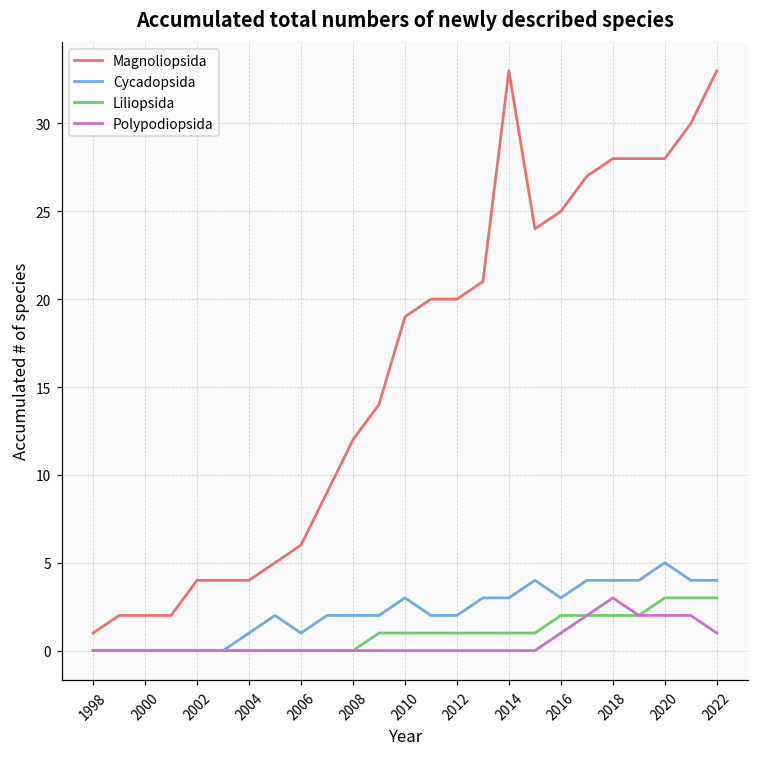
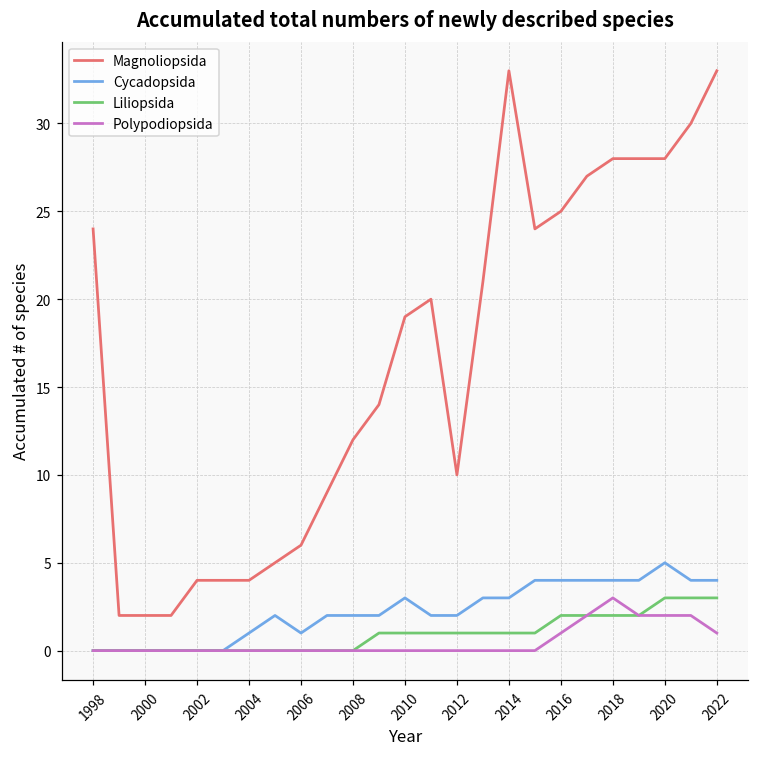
  {
    "Magnoliopsida": {
-     "1998": 1,
+     "1998": 24,
      "2000": 2,
      "2002": 4,
      "2004": 4,
      "2006": 6,
      "2008": 12,
      "2010": 19,
-     "2012": 20,
+     "2012": 10,
      "2014": 33,
      "2016": 25,
      "2018": 28,
      "2020": 28,
      "2022": 33
    },
    "Cycadopsida": {
      "2004": 1,
      "2006": 1,
      "2008": 2,
      "2010": 3,
      "2012": 2,
      "2014": 3,
-     "2016": 3,
+     "2016": 4,
      "2018": 4,
      "2020": 5,
      "2022": 4
    },
    "Liliopsida": {
      "2010": 1,
      "2012": 1,
      "2014": 1,
      "2016": 2,
      "2018": 2,
      "2020": 3,
      "2022": 3
    },
    "Polypodiopsida": {
      "2010": 0,
      "2012": 0,
      "2014": 0,
      "2016": 1,
      "2018": 3,
      "2020": 2,
      "2022": 1
    }
  }
